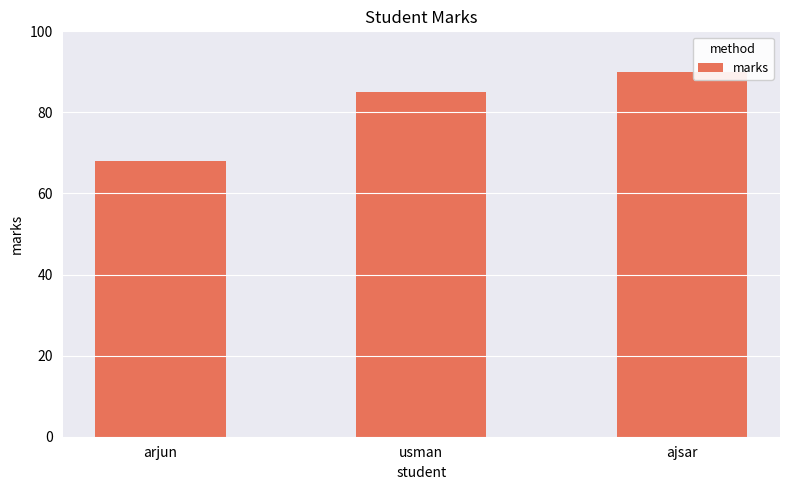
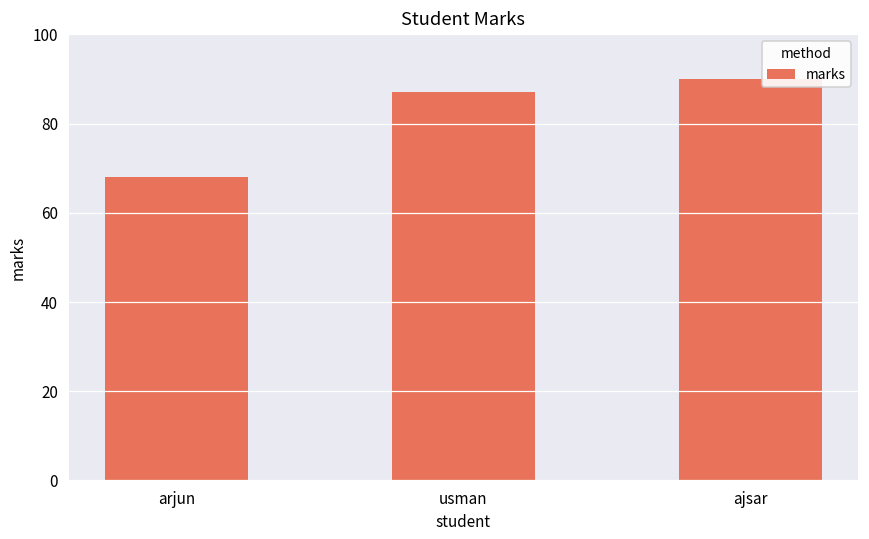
  {
    "arjun": 68,
-   "usman": 85,
+   "usman": 87,
    "ajsar": 90
  }
